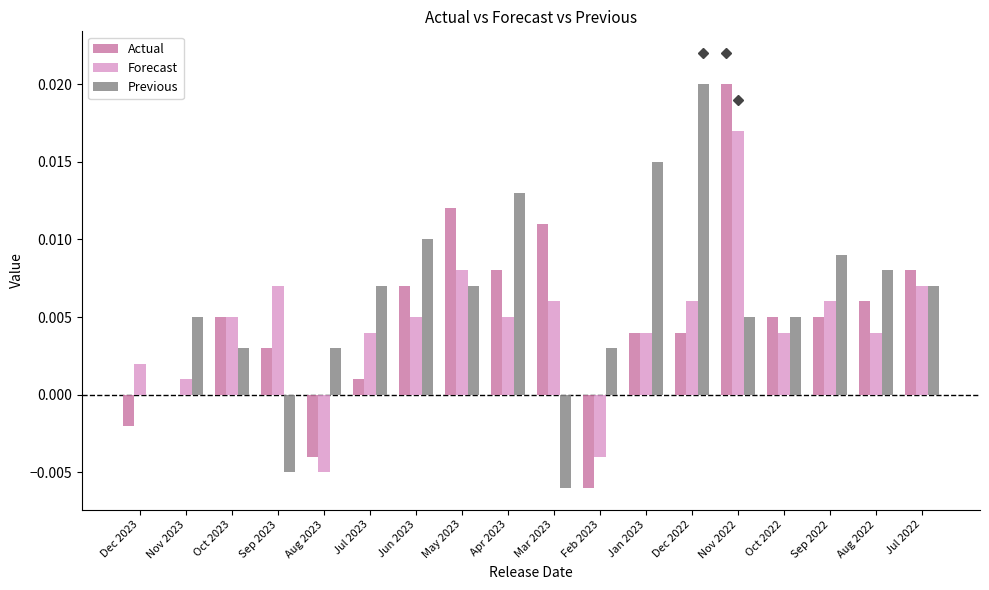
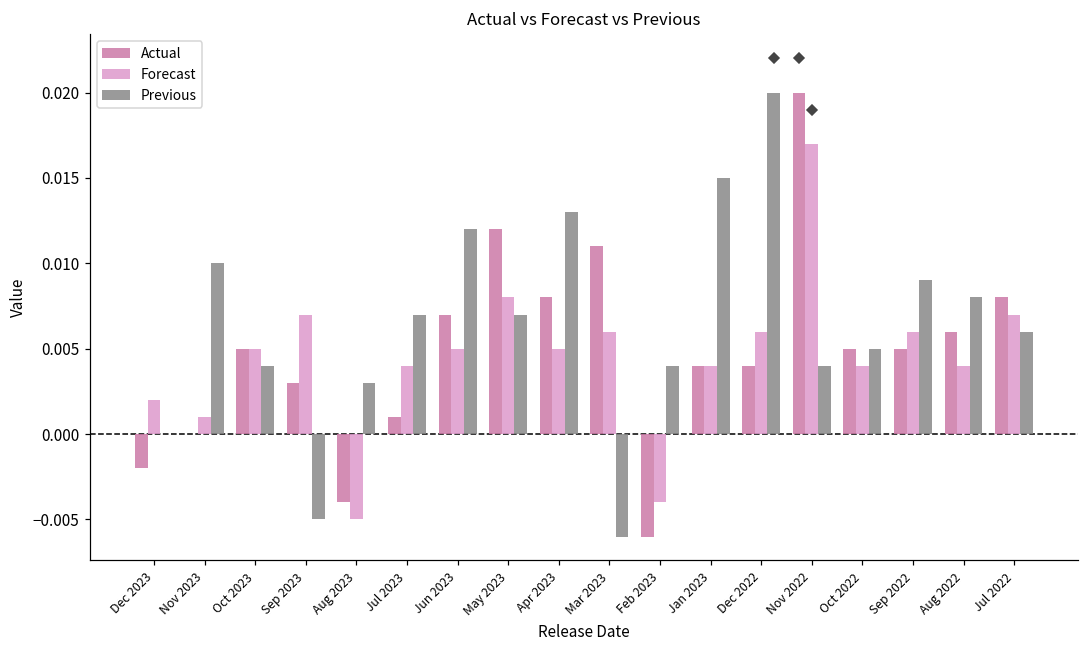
  {
    "Previous": {
      "Dec 2023": 0.000,
-     "Nov 2023": 0.005,
-     "Oct 2023": 0.003,
+     "Nov 2023": 0.010,
+     "Oct 2023": 0.004,
      "Sep 2023": -0.005,
      "Aug 2023": 0.003,
      "Jul 2023": 0.007,
-     "Jun 2023": 0.010,
+     "Jun 2023": 0.012,
      "May 2023": 0.007,
      "Apr 2023": 0.013,
      "Mar 2023": -0.006,
-     "Feb 2023": 0.003,
+     "Feb 2023": 0.004,
      "Jan 2023": 0.015,
      "Dec 2022": 0.020,
-     "Nov 2022": 0.005,
+     "Nov 2022": 0.004,
      "Oct 2022": 0.005,
      "Sep 2022": 0.009,
      "Aug 2022": 0.008,
-     "Jul 2022": 0.007
+     "Jul 2022": 0.006
    }
  }
